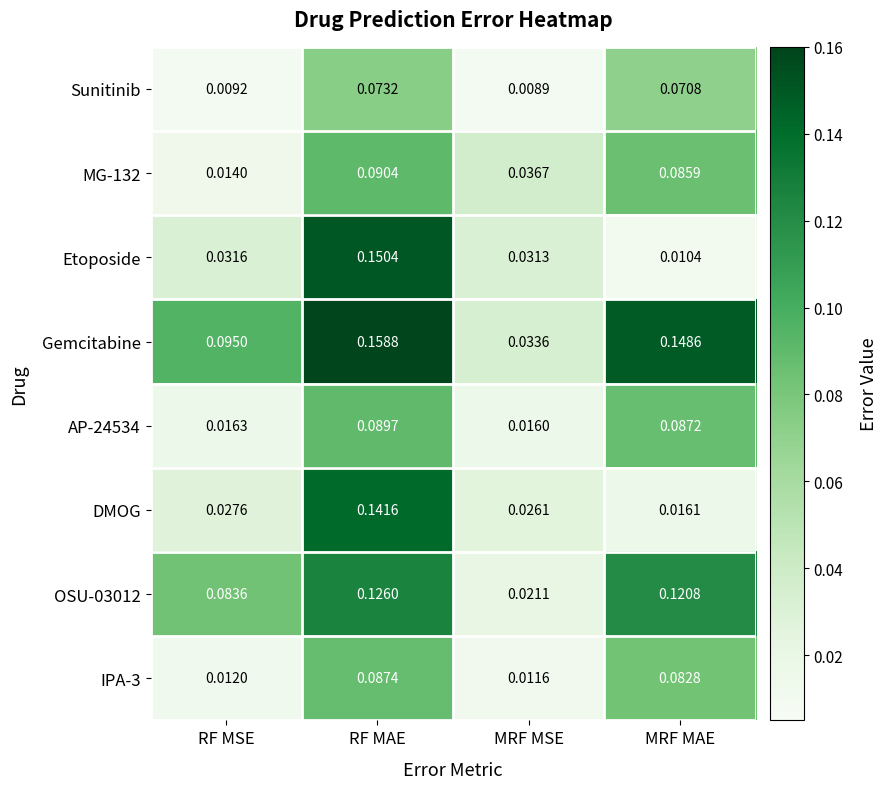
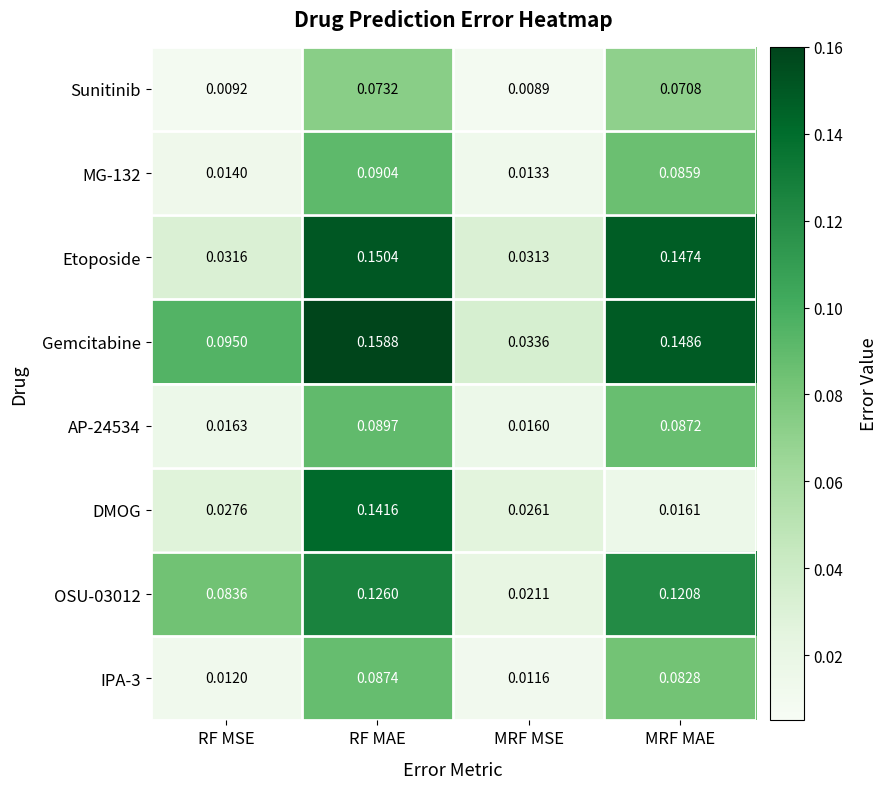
  {
    "Sunitinib": {
      "RF MSE": 0.0092,
      "RF MAE": 0.0732,
      "MRF MSE": 0.0089,
      "MRF MAE": 0.0708
    },
    "MG-132": {
      "RF MSE": 0.0140,
      "RF MAE": 0.0904,
-     "MRF MSE": 0.0367,
+     "MRF MSE": 0.0133,
      "MRF MAE": 0.0859
    },
    "Etoposide": {
      "RF MSE": 0.0316,
      "RF MAE": 0.1504,
      "MRF MSE": 0.0313,
-     "MRF MAE": 0.0104
+     "MRF MAE": 0.1474
    },
    "Gemcitabine": {
      "RF MSE": 0.0950,
      "RF MAE": 0.1588,
      "MRF MSE": 0.0336,
      "MRF MAE": 0.1486
    },
    "AP-24534": {
      "RF MSE": 0.0163,
      "RF MAE": 0.0897,
      "MRF MSE": 0.0160,
      "MRF MAE": 0.0872
    },
    "DMOG": {
      "RF MSE": 0.0276,
      "RF MAE": 0.1416,
      "MRF MSE": 0.0261,
      "MRF MAE": 0.0161
    },
    "OSU-03012": {
      "RF MSE": 0.0836,
      "RF MAE": 0.1260,
      "MRF MSE": 0.0211,
      "MRF MAE": 0.1208
    },
    "IPA-3": {
      "RF MSE": 0.0120,
      "RF MAE": 0.0874,
      "MRF MSE": 0.0116,
      "MRF MAE": 0.0828
    }
  }
